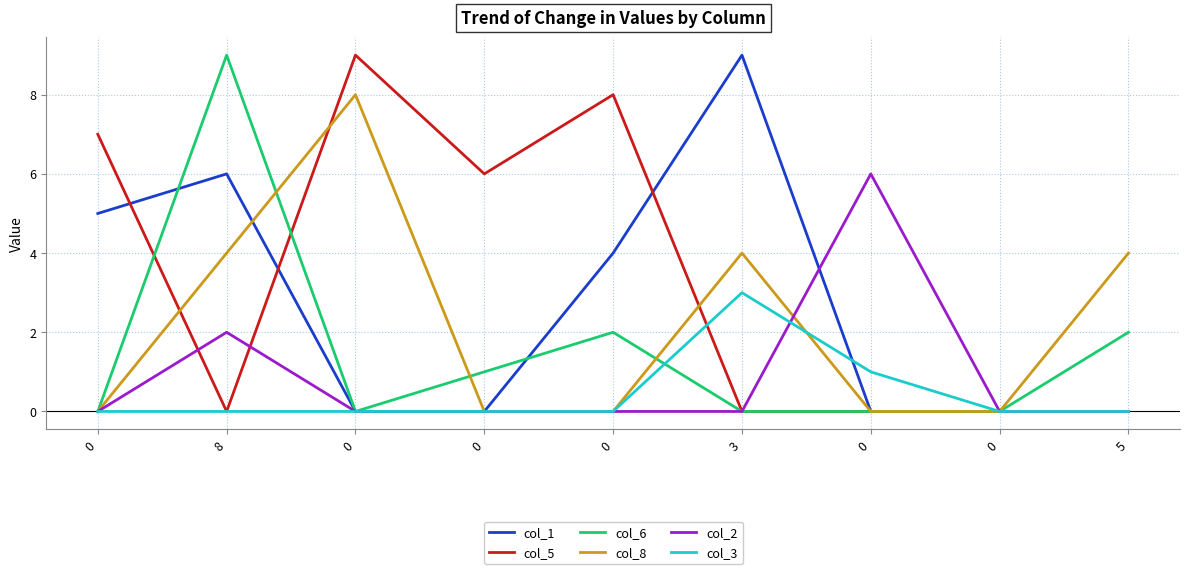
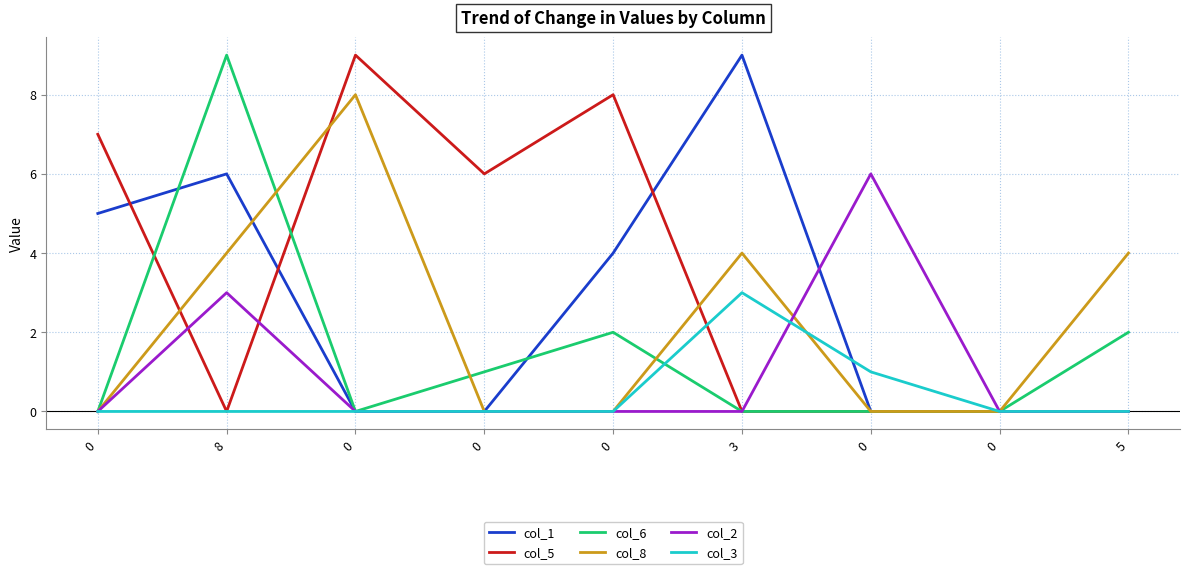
  {
    "col_1": {
      "8": 6,
      "3": 9
    },
    "col_6": {
      "8": 9,
      "5": 2
    },
    "col_8": {
      "8": 4,
      "3": 4,
      "5": 4
    },
    "col_2": {
-     "8": 2
+     "8": 3
    },
    "col_3": {
      "3": 3
    }
  }
